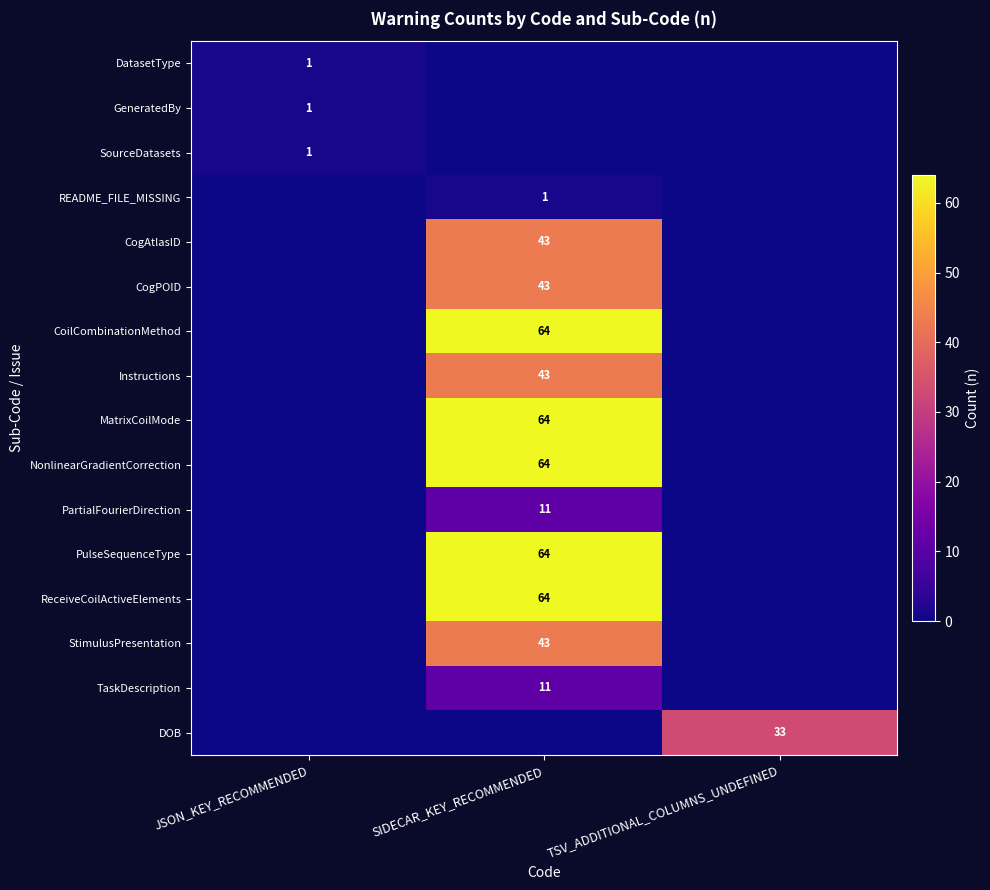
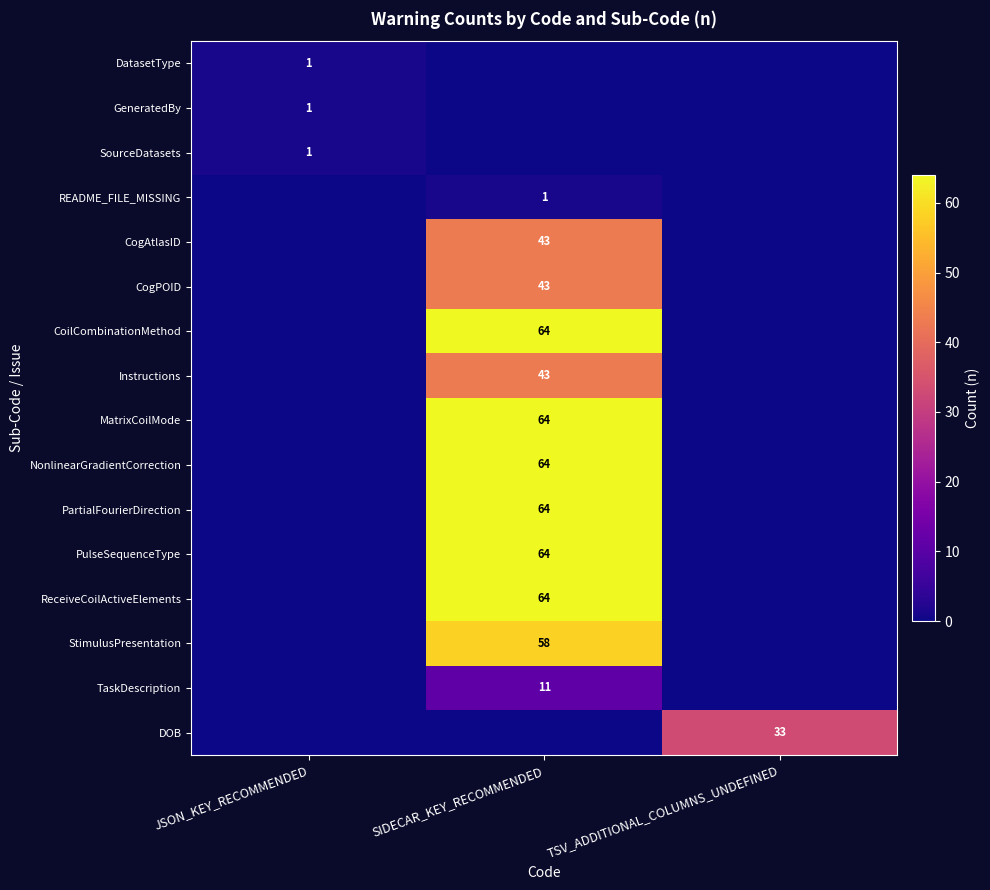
  {
    "DatasetType": {
      "JSON_KEY_RECOMMENDED": 1
    },
    "GeneratedBy": {
      "JSON_KEY_RECOMMENDED": 1
    },
    "SourceDatasets": {
      "JSON_KEY_RECOMMENDED": 1
    },
    "README_FILE_MISSING": {
      "SIDECAR_KEY_RECOMMENDED": 1
    },
    "CogAtlasID": {
      "SIDECAR_KEY_RECOMMENDED": 43
    },
    "CogPOID": {
      "SIDECAR_KEY_RECOMMENDED": 43
    },
    "CoilCombinationMethod": {
      "SIDECAR_KEY_RECOMMENDED": 64
    },
    "Instructions": {
      "SIDECAR_KEY_RECOMMENDED": 43
    },
    "MatrixCoilMode": {
      "SIDECAR_KEY_RECOMMENDED": 64
    },
    "NonlinearGradientCorrection": {
      "SIDECAR_KEY_RECOMMENDED": 64
    },
    "PartialFourierDirection": {
-     "SIDECAR_KEY_RECOMMENDED": 11
+     "SIDECAR_KEY_RECOMMENDED": 64
    },
    "PulseSequenceType": {
      "SIDECAR_KEY_RECOMMENDED": 64
    },
    "ReceiveCoilActiveElements": {
      "SIDECAR_KEY_RECOMMENDED": 64
    },
    "StimulusPresentation": {
-     "SIDECAR_KEY_RECOMMENDED": 43
+     "SIDECAR_KEY_RECOMMENDED": 58
    },
    "TaskDescription": {
      "SIDECAR_KEY_RECOMMENDED": 11
    },
    "DOB": {
      "TSV_ADDITIONAL_COLUMNS_UNDEFINED": 33
    }
  }
